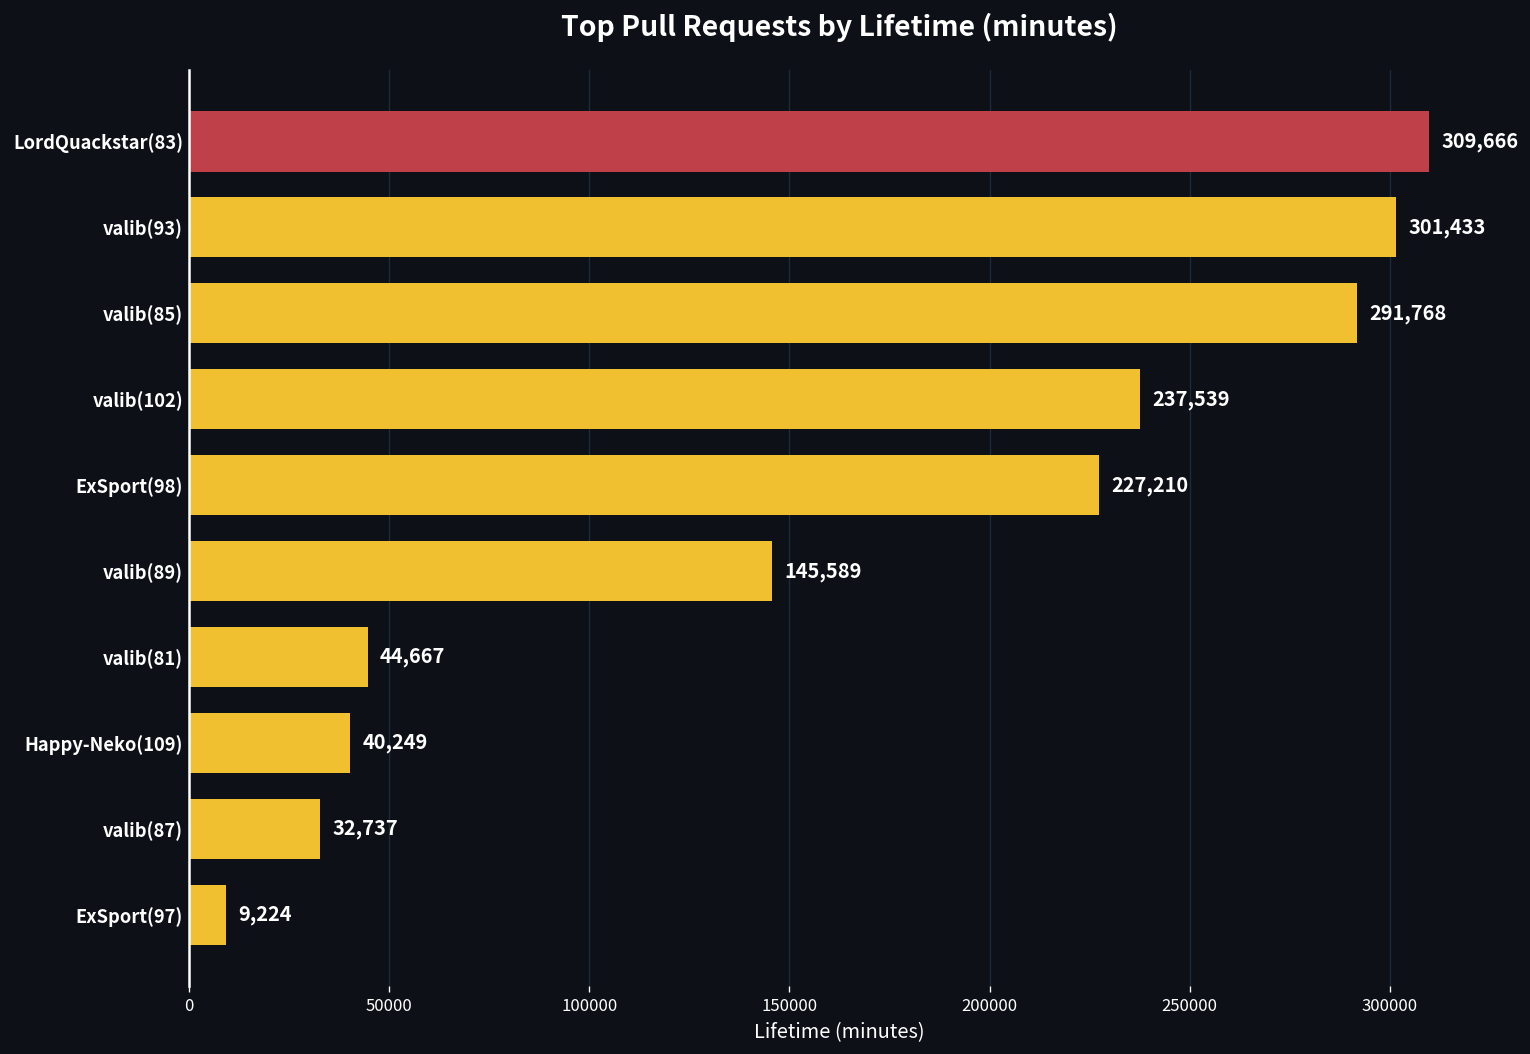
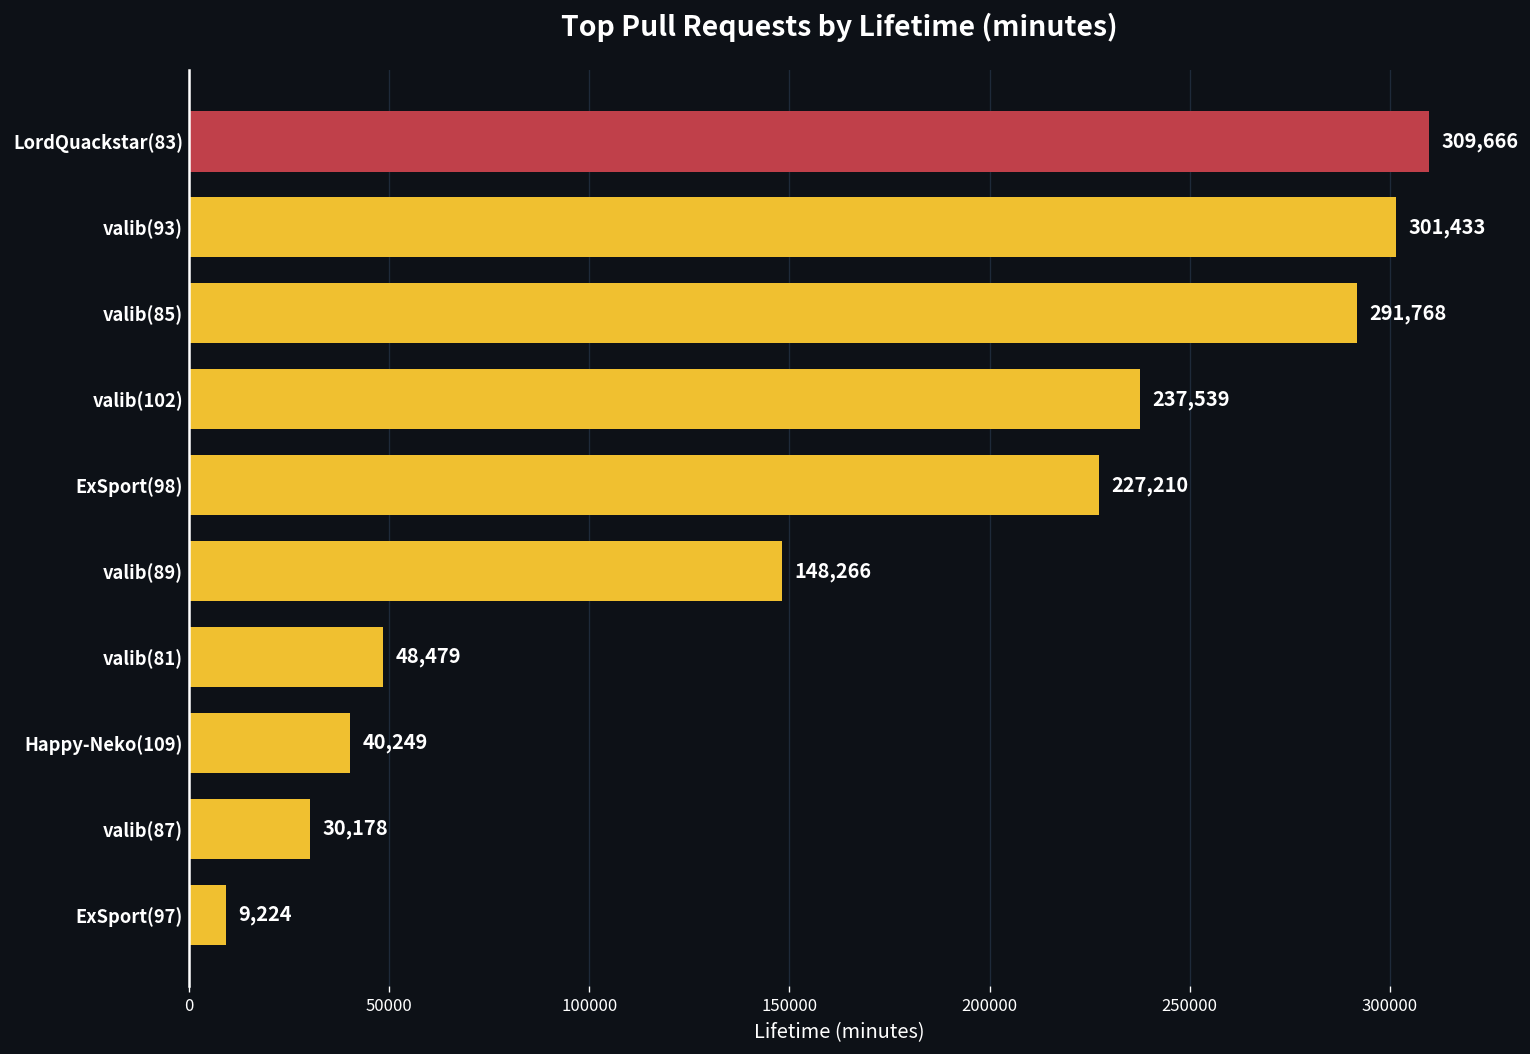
  {
    "LordQuackstar(83)": "309,666",
    "valib(93)": "301,433",
    "valib(85)": "291,768",
    "valib(102)": "237,539",
    "ExSport(98)": "227,210",
-   "valib(89)": "145,589",
-   "valib(81)": "44,667",
+   "valib(89)": "148,266",
+   "valib(81)": "48,479",
    "Happy-Neko(109)": "40,249",
-   "valib(87)": "32,737",
+   "valib(87)": "30,178",
    "ExSport(97)": "9,224"
  }
